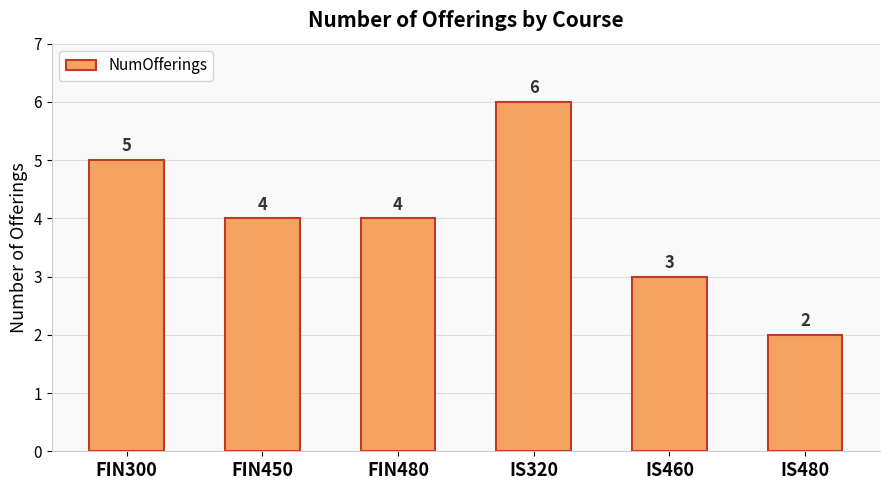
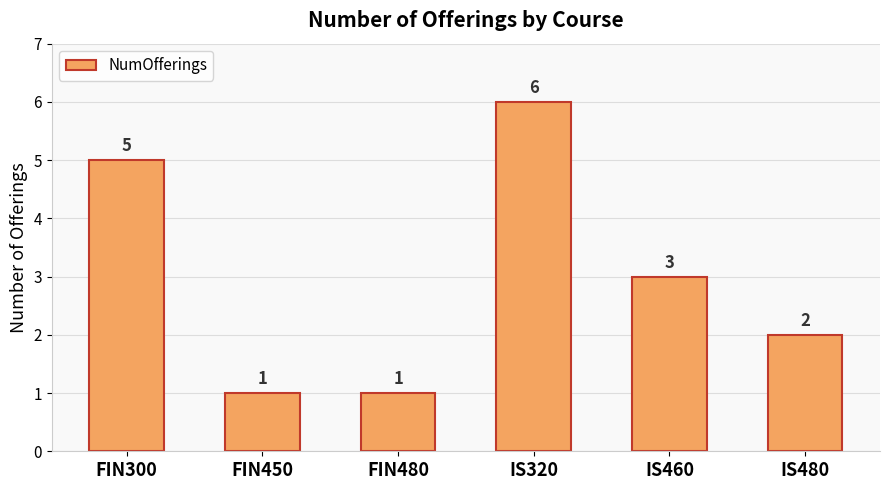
  {
    "FIN300": 5,
-   "FIN450": 4,
-   "FIN480": 4,
+   "FIN450": 1,
+   "FIN480": 1,
    "IS320": 6,
    "IS460": 3,
    "IS480": 2
  }
